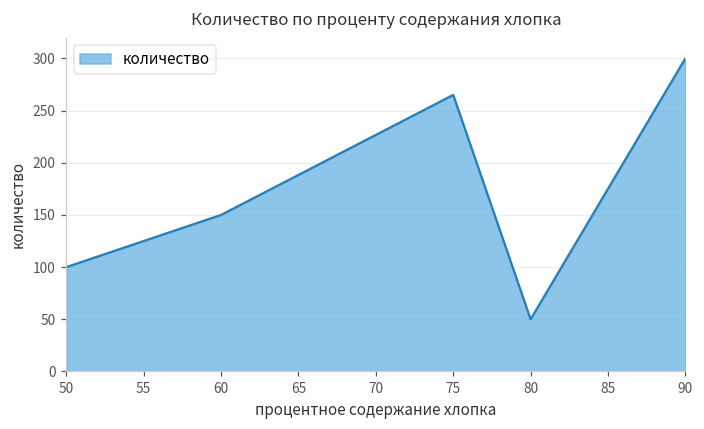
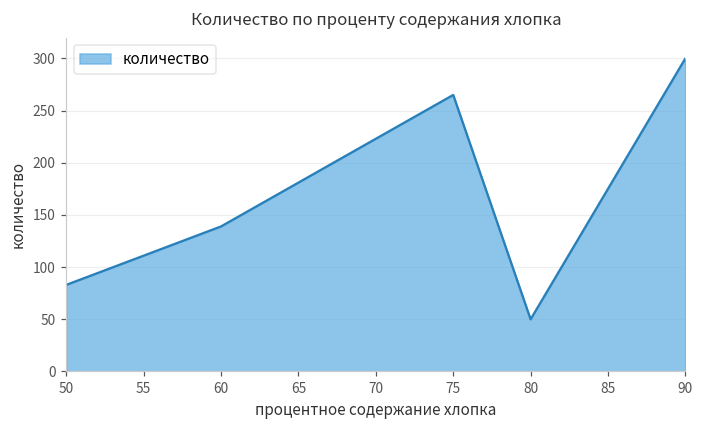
  {
-   "50": 100,
-   "60": 150,
+   "50": 80,
+   "60": 140,
    "75": 270,
    "80": 50,
    "90": 300
  }
